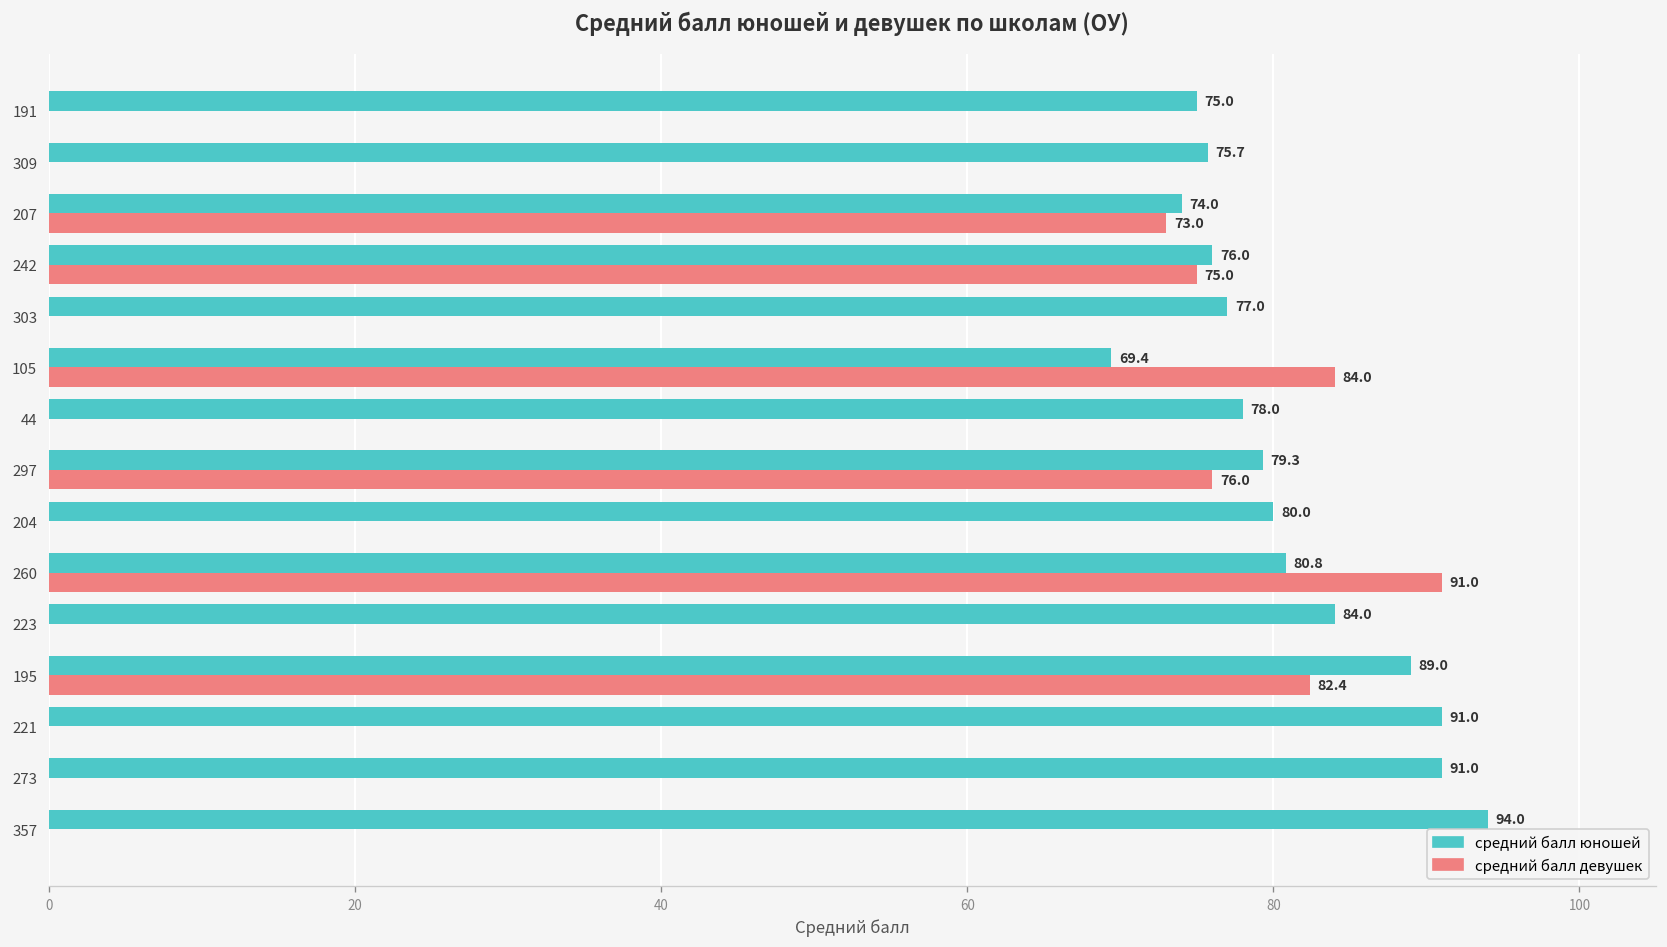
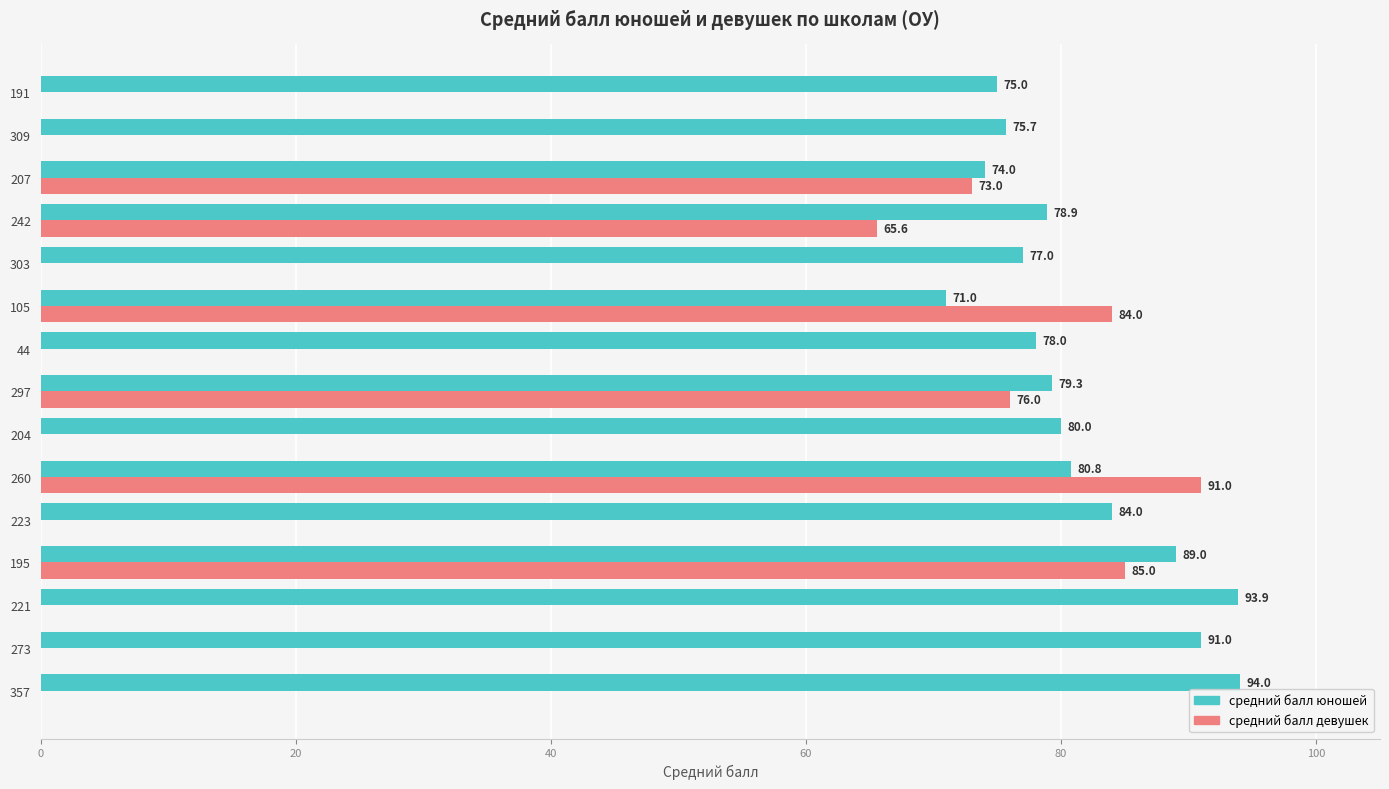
  {
    "средний балл юношей": {
      "191": 75.0,
      "309": 75.7,
      "207": 74.0,
-     "242": 76.0,
+     "242": 78.9,
      "303": 77.0,
-     "105": 69.4,
+     "105": 71.0,
      "44": 78.0,
      "297": 79.3,
      "204": 80.0,
      "260": 80.8,
      "223": 84.0,
      "195": 89.0,
-     "221": 91.0,
+     "221": 93.9,
      "273": 91.0
    },
    "средний балл девушек": {
      "207": 73.0,
-     "242": 75.0,
+     "242": 65.6,
      "105": 84.0,
      "297": 76.0,
      "260": 91.0,
-     "195": 82.4
+     "195": 85.0
    }
  }
